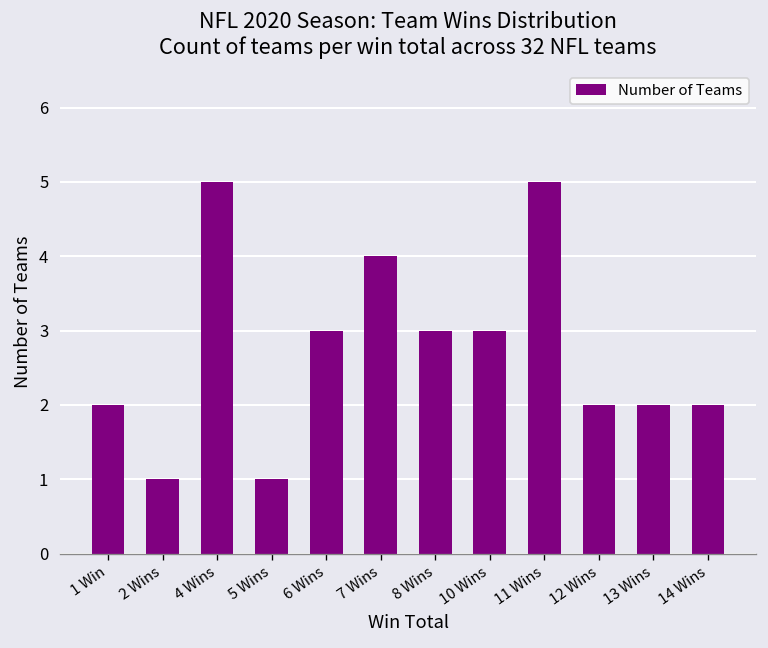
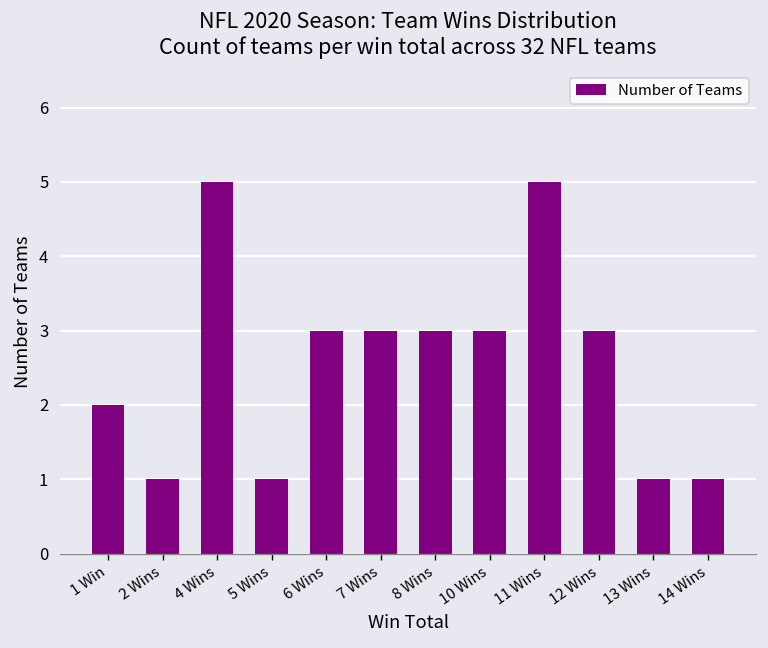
  {
    "1 Win": 2,
    "2 Wins": 1,
    "4 Wins": 5,
    "5 Wins": 1,
    "6 Wins": 3,
-   "7 Wins": 4,
+   "7 Wins": 3,
    "8 Wins": 3,
    "10 Wins": 3,
    "11 Wins": 5,
-   "12 Wins": 2,
-   "13 Wins": 2,
-   "14 Wins": 2
+   "12 Wins": 3,
+   "13 Wins": 1,
+   "14 Wins": 1
  }
